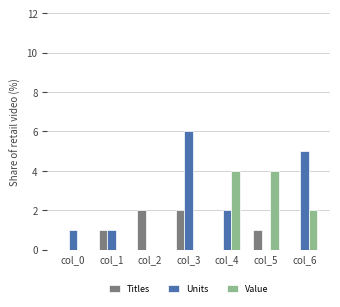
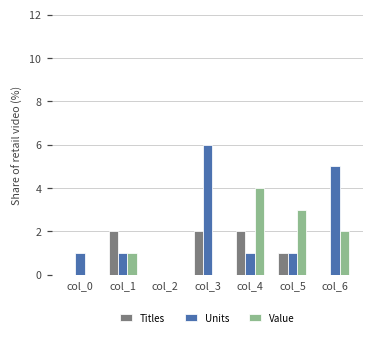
  {
    "Titles": {
      "col_0": 0,
-     "col_1": 1,
-     "col_2": 2,
+     "col_1": 2,
+     "col_2": 0,
      "col_3": 2,
-     "col_4": 0,
+     "col_4": 2,
      "col_5": 1,
      "col_6": 0
    },
    "Units": {
      "col_0": 1,
      "col_1": 1,
      "col_2": 0,
      "col_3": 6,
-     "col_4": 2,
-     "col_5": 0,
+     "col_4": 1,
+     "col_5": 1,
      "col_6": 5
    },
    "Value": {
      "col_0": 0,
-     "col_1": 0,
+     "col_1": 1,
      "col_2": 0,
      "col_3": 0,
      "col_4": 4,
-     "col_5": 4,
+     "col_5": 3,
      "col_6": 2
    }
  }
